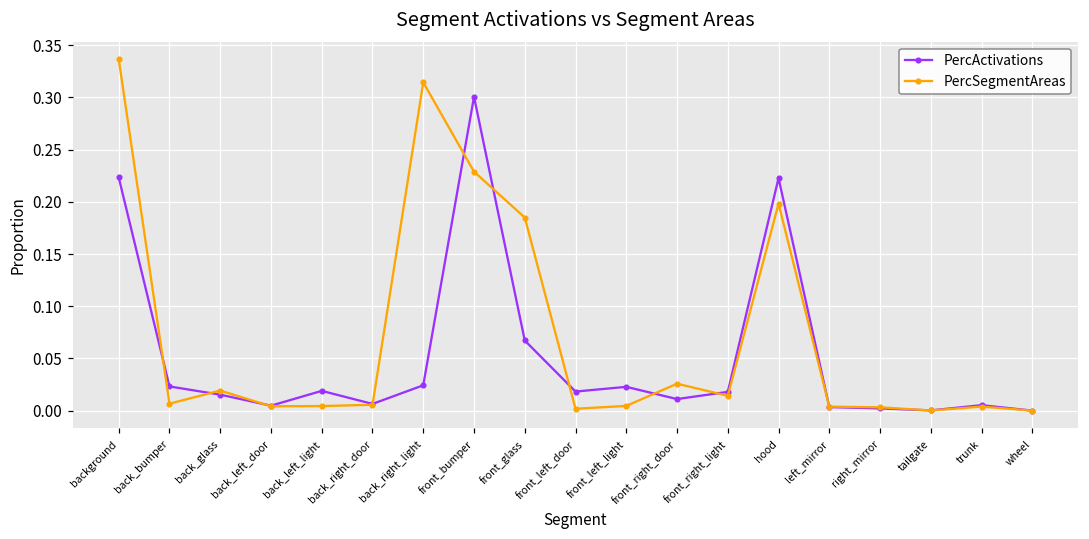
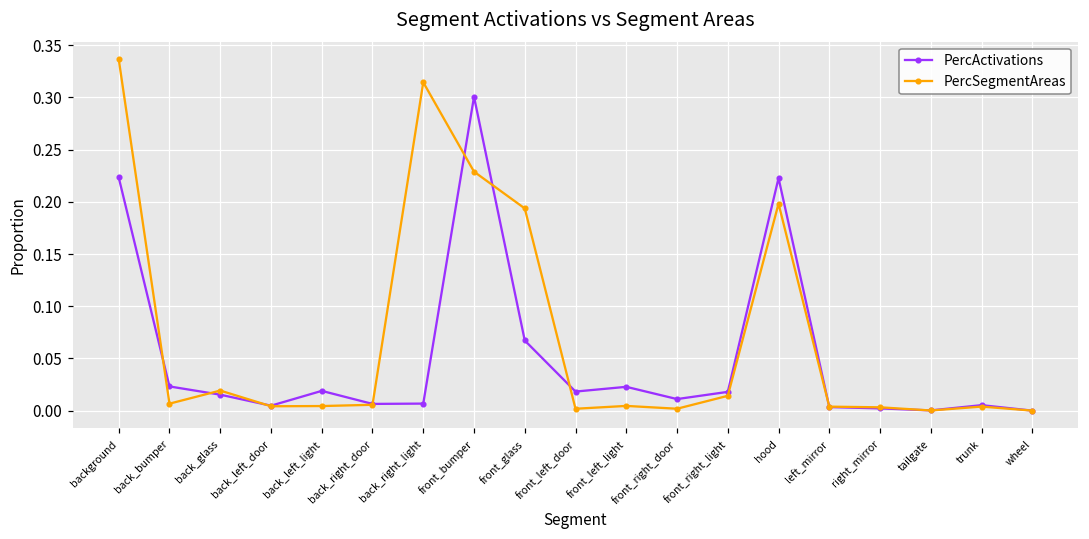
  {
    "PercActivations": {
      "background": 0.22,
      "back_bumper": 0.02,
      "back_glass": 0.02,
      "back_left_light": 0.02,
-     "back_right_light": 0.02,
+     "back_right_light": 0.01,
      "front_bumper": 0.30,
      "front_glass": 0.07,
      "front_left_door": 0.02,
      "front_left_light": 0.02,
      "front_right_door": 0.01,
      "front_right_light": 0.02,
      "hood": 0.22
    },
    "PercSegmentAreas": {
      "background": 0.34,
      "back_bumper": 0.01,
      "back_glass": 0.02,
      "back_left_light": 0.00,
      "back_right_light": 0.31,
      "front_bumper": 0.23,
-     "front_glass": 0.18,
+     "front_glass": 0.19,
      "front_left_door": 0.00,
      "front_left_light": 0.00,
-     "front_right_door": 0.03,
+     "front_right_door": 0.00,
      "front_right_light": 0.01,
      "hood": 0.20
    }
  }
